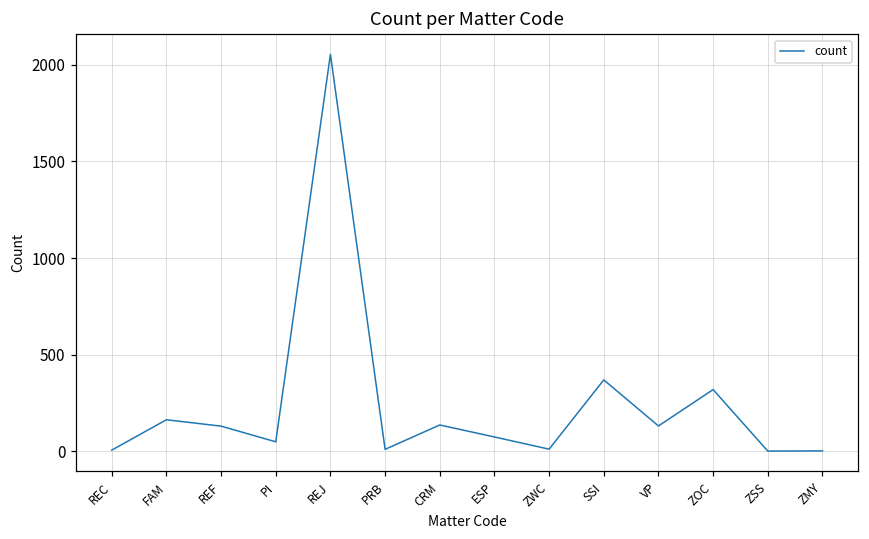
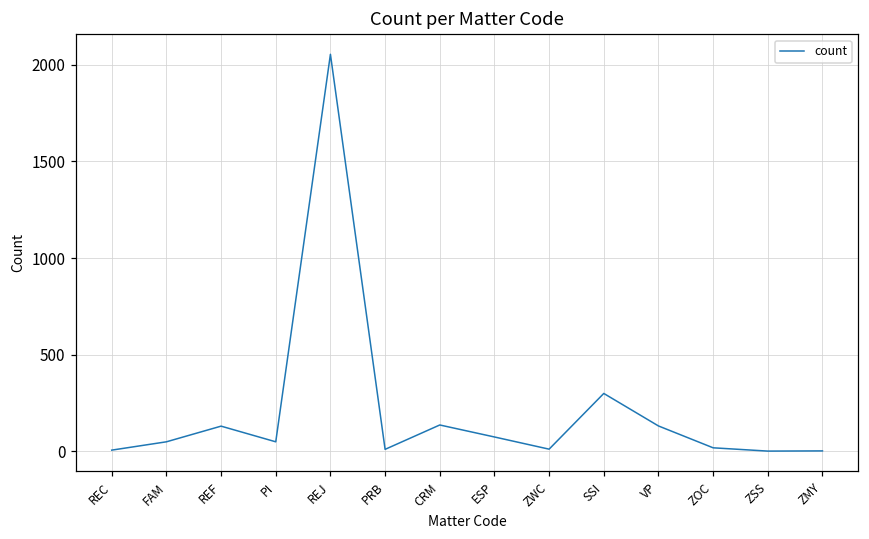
  {
    "REC": 10,
-   "FAM": 160,
+   "FAM": 50,
    "REF": 130,
    "PI": 50,
    "REJ": 2050,
    "PRB": 10,
    "CRM": 140,
    "ESP": 80,
    "ZWC": 10,
-   "SSI": 370,
+   "SSI": 300,
    "VP": 130,
-   "ZOC": 320,
+   "ZOC": 20,
    "ZSS": 0,
    "ZMY": 0
  }
